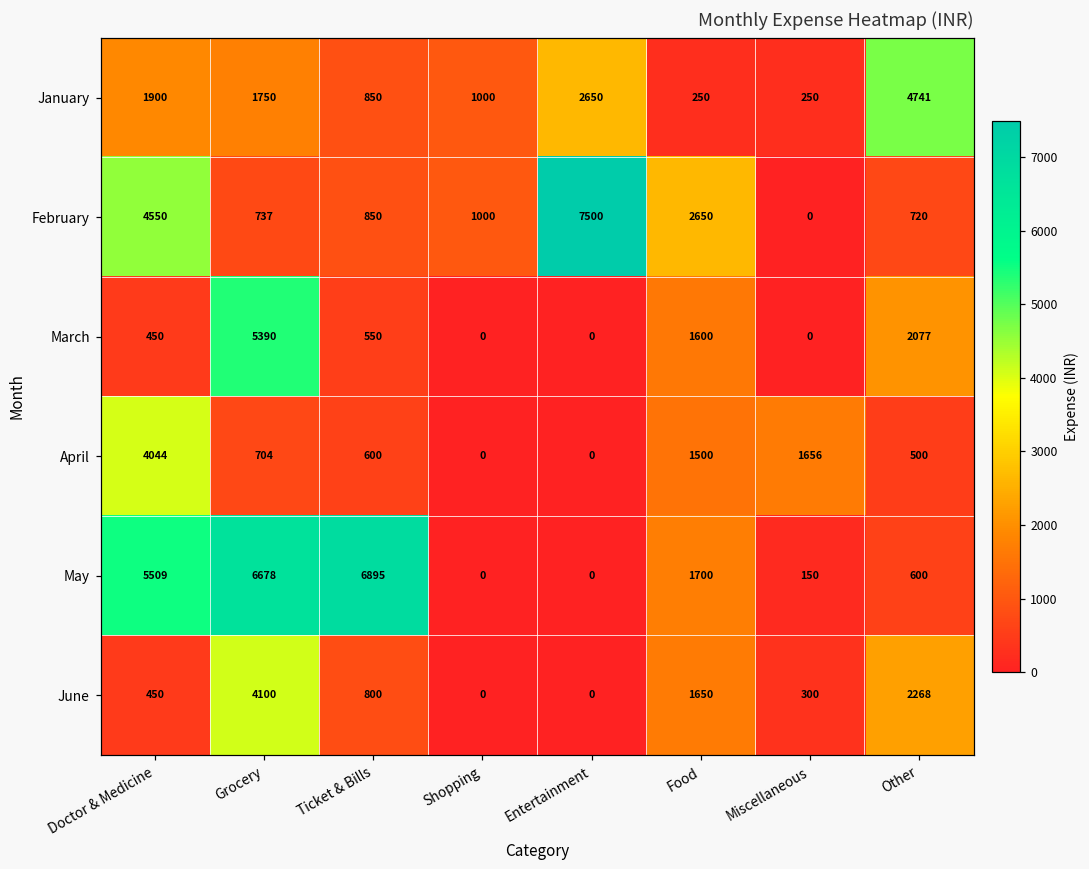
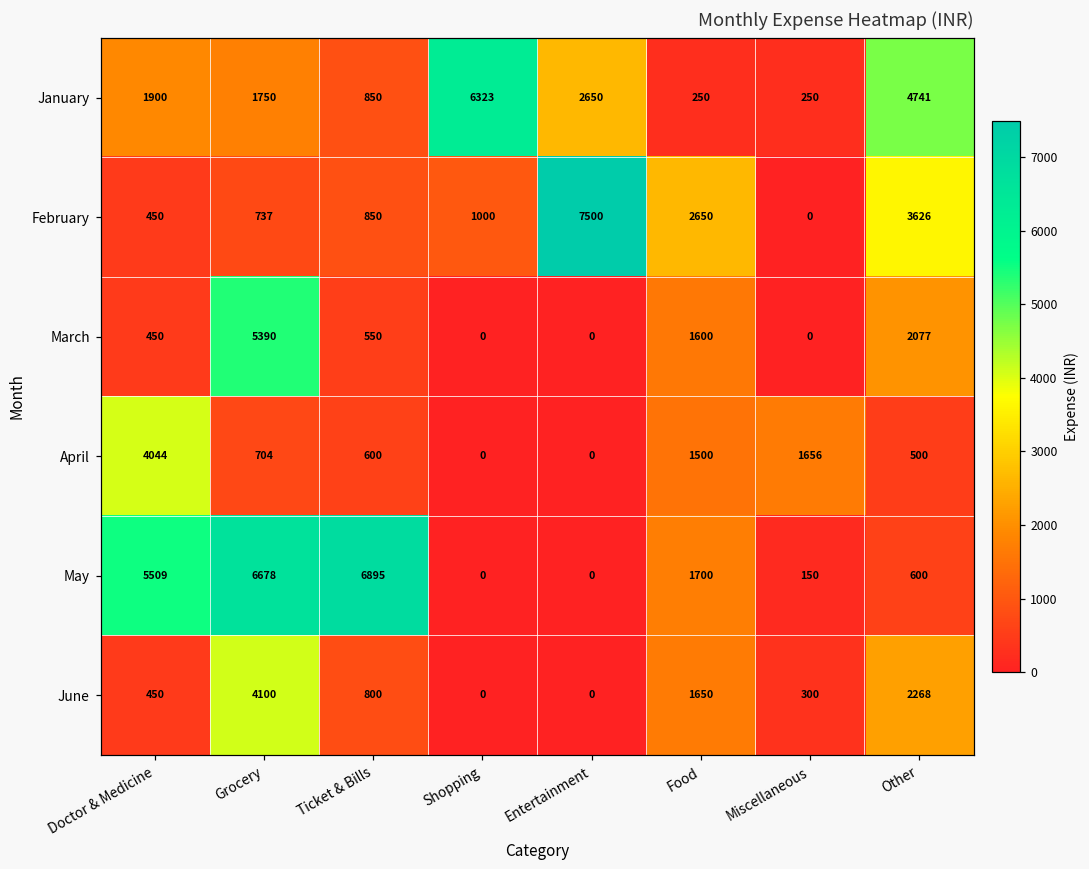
  {
    "January": {
      "Doctor & Medicine": 1900,
      "Grocery": 1750,
      "Ticket & Bills": 850,
-     "Shopping": 1000,
+     "Shopping": 6323,
      "Entertainment": 2650,
      "Food": 250,
      "Miscellaneous": 250,
      "Other": 4741
    },
    "February": {
-     "Doctor & Medicine": 4550,
+     "Doctor & Medicine": 450,
      "Grocery": 737,
      "Ticket & Bills": 850,
      "Shopping": 1000,
      "Entertainment": 7500,
      "Food": 2650,
      "Miscellaneous": 0,
-     "Other": 720
+     "Other": 3626
    },
    "March": {
      "Doctor & Medicine": 450,
      "Grocery": 5390,
      "Ticket & Bills": 550,
      "Shopping": 0,
      "Entertainment": 0,
      "Food": 1600,
      "Miscellaneous": 0,
      "Other": 2077
    },
    "April": {
      "Doctor & Medicine": 4044,
      "Grocery": 704,
      "Ticket & Bills": 600,
      "Shopping": 0,
      "Entertainment": 0,
      "Food": 1500,
      "Miscellaneous": 1656,
      "Other": 500
    },
    "May": {
      "Doctor & Medicine": 5509,
      "Grocery": 6678,
      "Ticket & Bills": 6895,
      "Shopping": 0,
      "Entertainment": 0,
      "Food": 1700,
      "Miscellaneous": 150,
      "Other": 600
    },
    "June": {
      "Doctor & Medicine": 450,
      "Grocery": 4100,
      "Ticket & Bills": 800,
      "Shopping": 0,
      "Entertainment": 0,
      "Food": 1650,
      "Miscellaneous": 300,
      "Other": 2268
    }
  }
